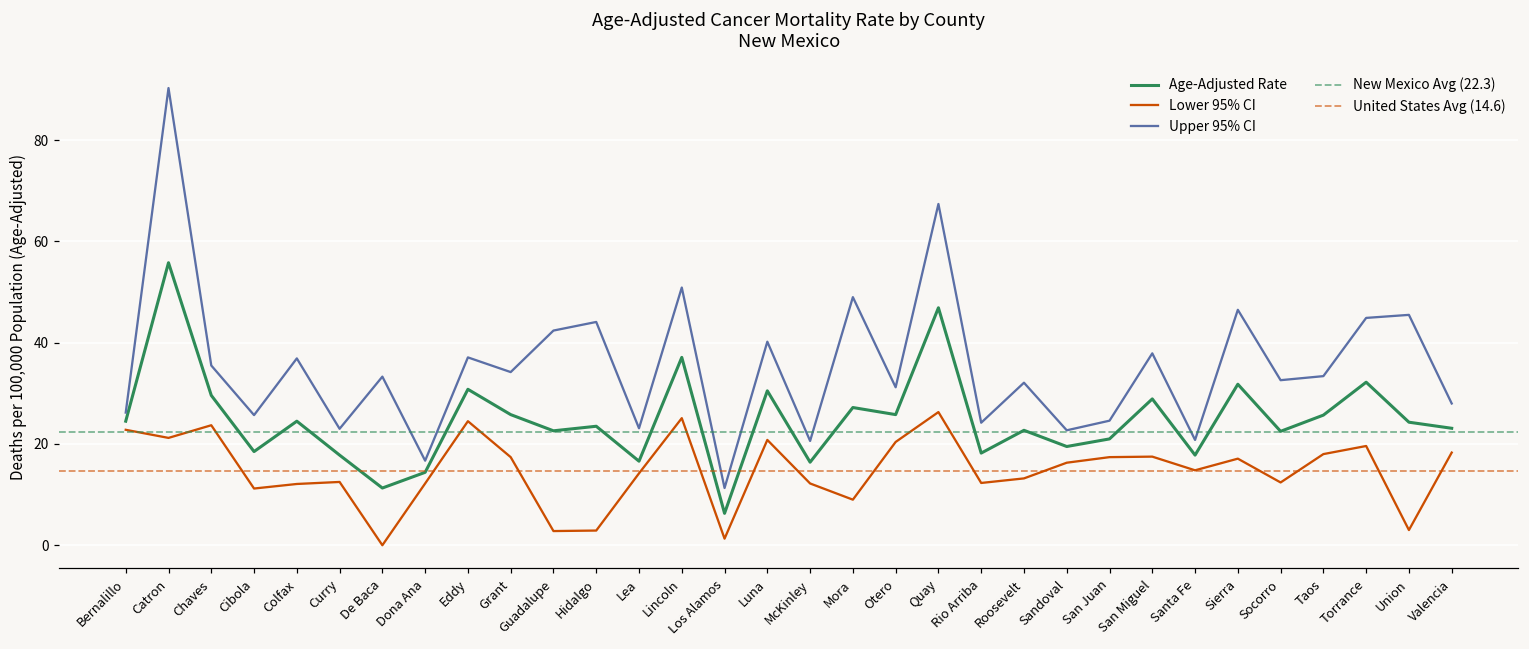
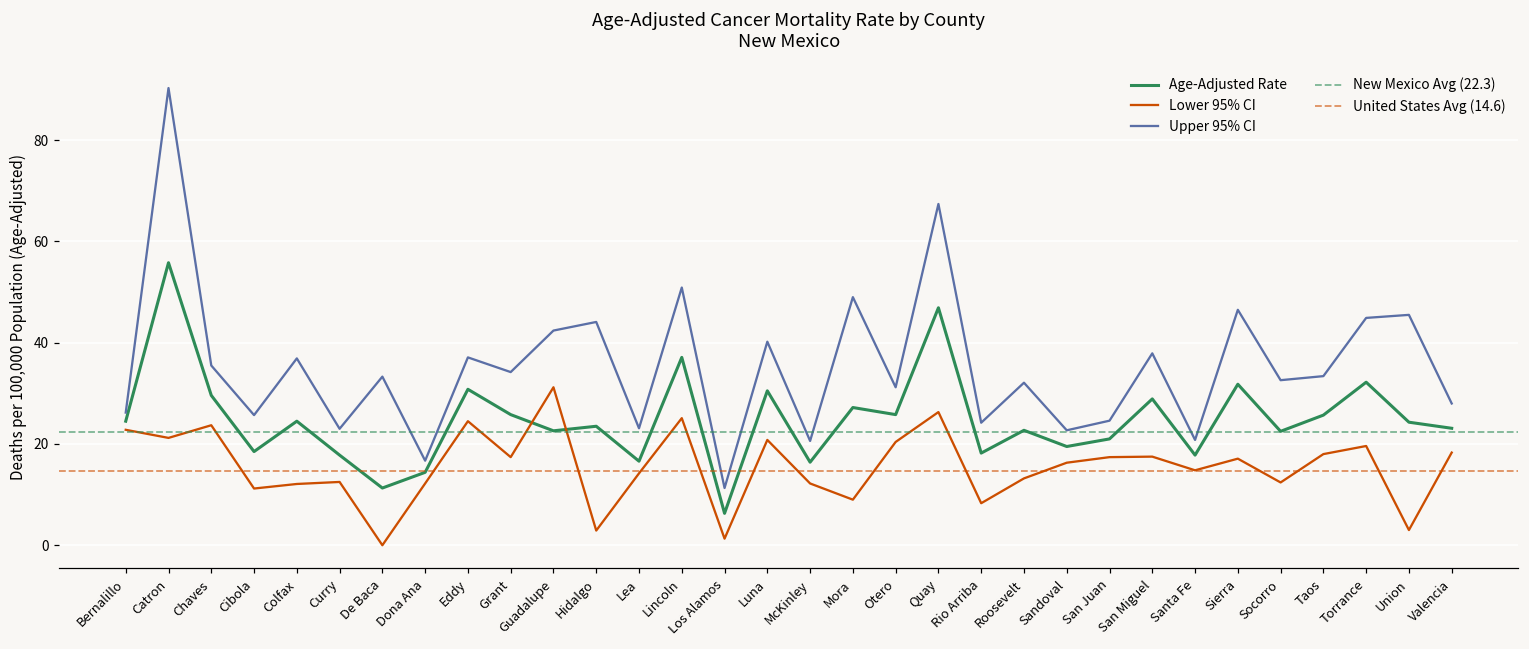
  {
    "Age-Adjusted Rate": {
      "Bernalillo": 25,
      "Catron": 56,
      "Chaves": 30,
      "Cibola": 19,
      "Colfax": 25,
      "Curry": 18,
      "De Baca": 11,
      "Dona Ana": 14,
      "Eddy": 31,
      "Grant": 26,
      "Guadalupe": 23,
      "Hidalgo": 24,
      "Lea": 17,
      "Lincoln": 37,
      "Los Alamos": 6,
      "Luna": 31,
      "McKinley": 16,
      "Mora": 27,
      "Otero": 26,
      "Quay": 47,
      "Rio Arriba": 18,
      "Roosevelt": 23,
      "Sandoval": 20,
      "San Juan": 21,
      "San Miguel": 29,
      "Santa Fe": 18,
      "Sierra": 32,
      "Socorro": 23,
      "Taos": 26,
      "Torrance": 32,
      "Union": 24,
      "Valencia": 23
    },
    "Lower 95% CI": {
      "Bernalillo": 23,
      "Catron": 21,
      "Chaves": 24,
      "Cibola": 11,
      "Colfax": 12,
      "Curry": 13,
      "De Baca": 0,
      "Dona Ana": 12,
      "Eddy": 25,
      "Grant": 17,
-     "Guadalupe": 3,
+     "Guadalupe": 31,
      "Hidalgo": 3,
      "Lea": 14,
      "Lincoln": 25,
      "Los Alamos": 1,
      "Luna": 21,
      "McKinley": 12,
      "Mora": 9,
      "Otero": 20,
      "Quay": 26,
-     "Rio Arriba": 12,
+     "Rio Arriba": 8,
      "Roosevelt": 13,
      "Sandoval": 16,
      "San Juan": 17,
      "San Miguel": 18,
      "Santa Fe": 15,
      "Sierra": 17,
      "Socorro": 12,
      "Taos": 18,
      "Torrance": 20,
      "Union": 3,
      "Valencia": 18
    },
    "Upper 95% CI": {
      "Bernalillo": 26,
      "Catron": 90,
      "Chaves": 36,
      "Cibola": 26,
      "Colfax": 37,
      "Curry": 23,
      "De Baca": 33,
      "Dona Ana": 17,
      "Eddy": 37,
      "Grant": 34,
      "Guadalupe": 42,
      "Hidalgo": 44,
      "Lea": 23,
      "Lincoln": 51,
      "Los Alamos": 11,
      "Luna": 40,
      "McKinley": 21,
      "Mora": 49,
      "Otero": 31,
      "Quay": 67,
      "Rio Arriba": 24,
      "Roosevelt": 32,
      "Sandoval": 23,
      "San Juan": 25,
      "San Miguel": 38,
      "Santa Fe": 21,
      "Sierra": 47,
      "Socorro": 33,
      "Taos": 33,
      "Torrance": 45,
      "Union": 46,
      "Valencia": 28
    }
  }
